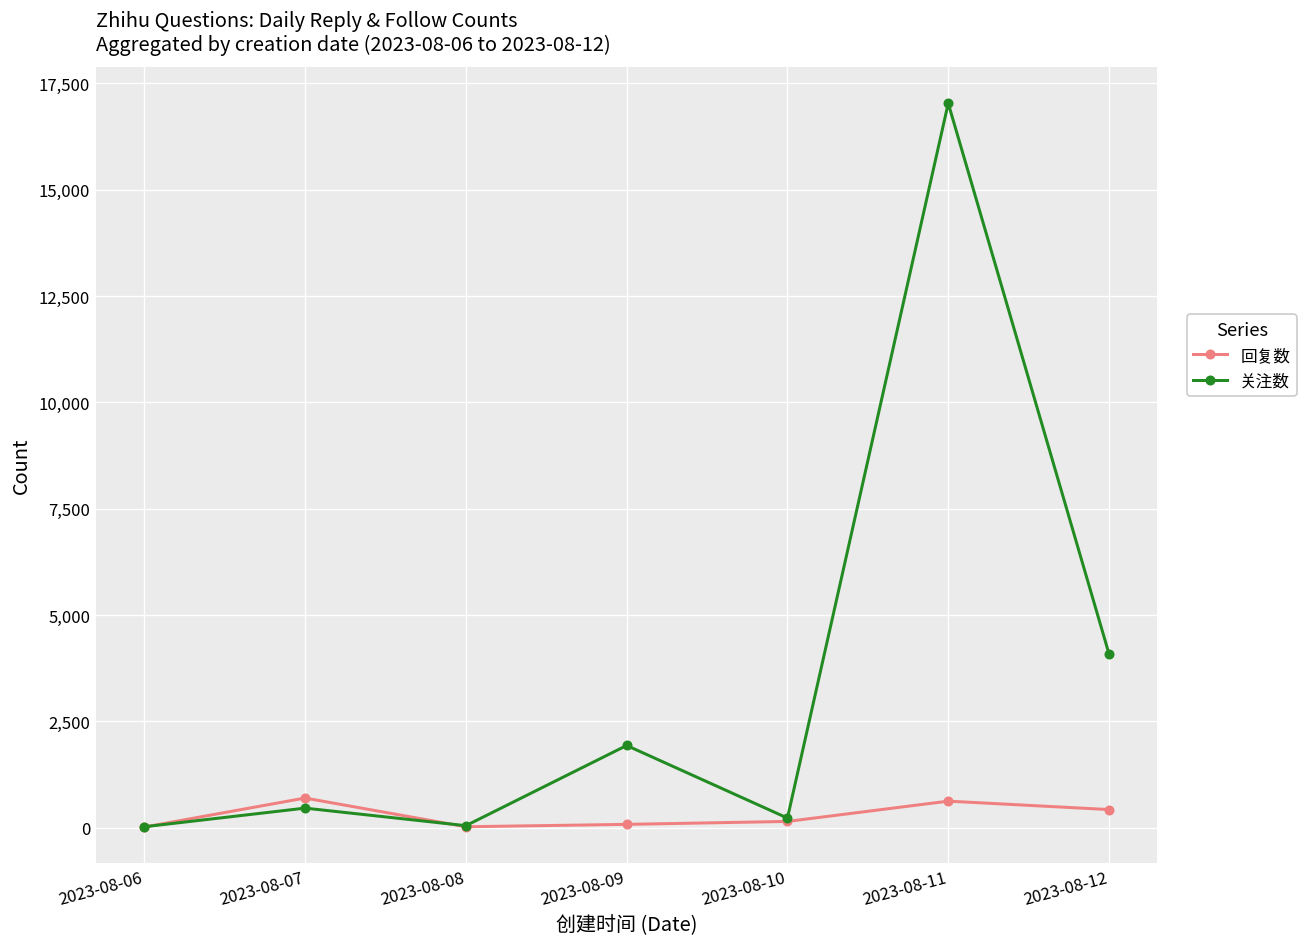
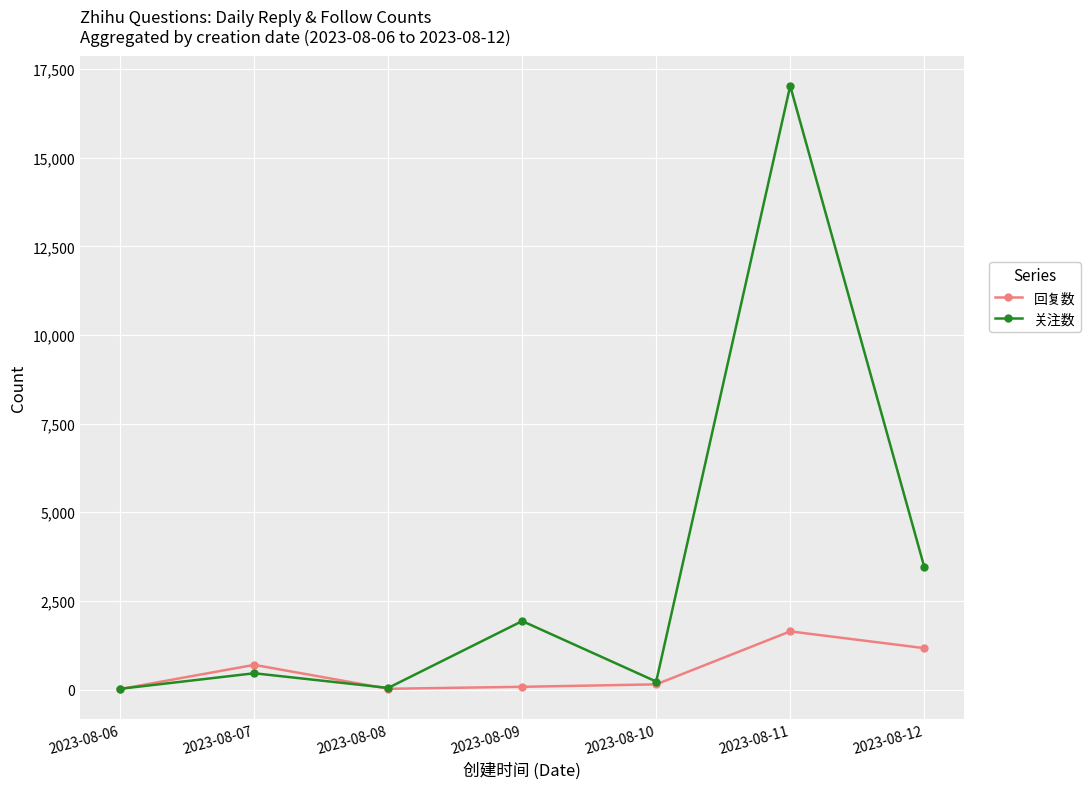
  {
    "回复数": {
      "2023-08-07": "700",
      "2023-08-09": "100",
      "2023-08-10": "100",
-     "2023-08-11": "600",
-     "2023-08-12": "400"
+     "2023-08-11": "1,600",
+     "2023-08-12": "1,200"
    },
    "关注数": {
      "2023-08-07": "500",
      "2023-08-09": "1,900",
      "2023-08-10": "200",
      "2023-08-11": "17,000",
-     "2023-08-12": "4,100"
+     "2023-08-12": "3,500"
    }
  }
